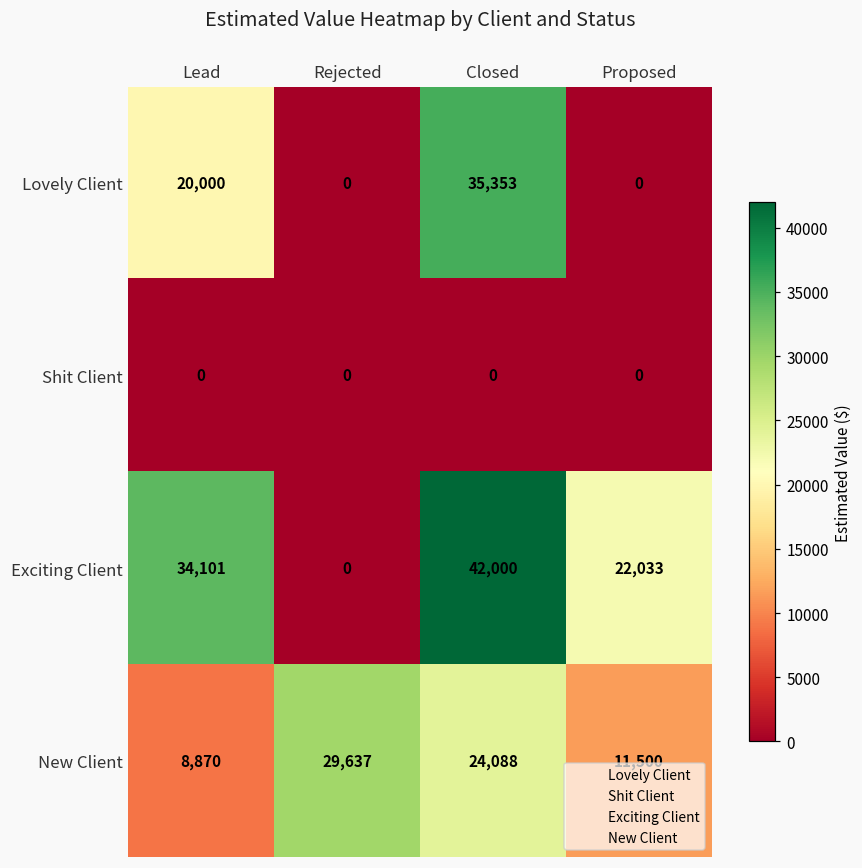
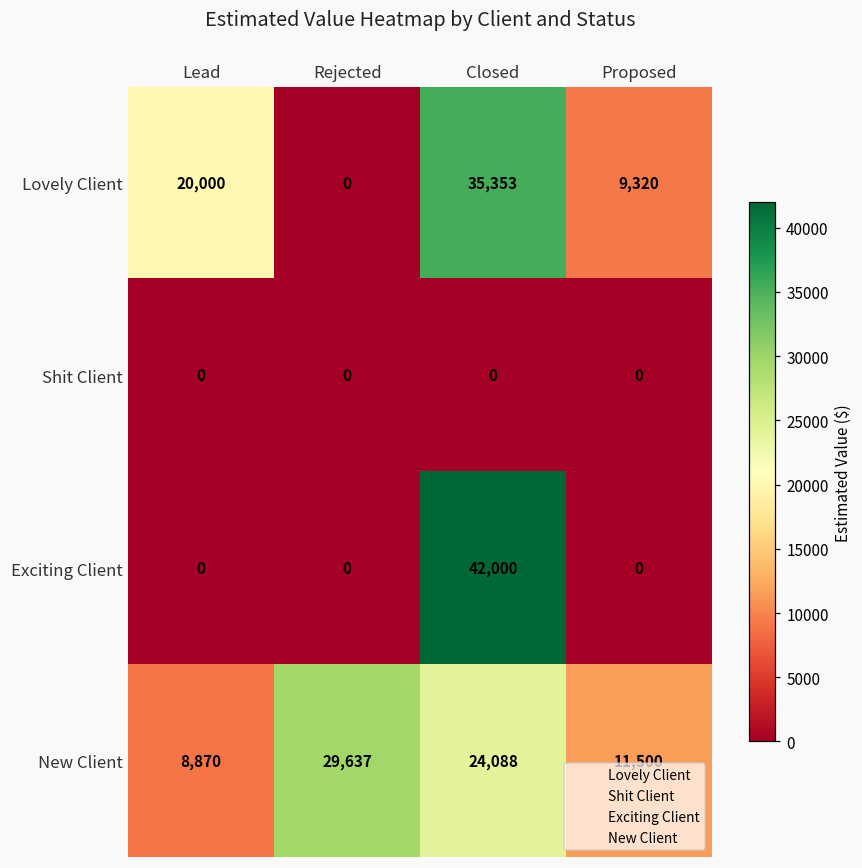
  {
    "Lovely Client": {
      "Lead": "20,000",
      "Rejected": "0",
      "Closed": "35,353",
-     "Proposed": "0"
+     "Proposed": "9,320"
    },
    "Shit Client": {
      "Lead": "0",
      "Rejected": "0",
      "Closed": "0",
      "Proposed": "0"
    },
    "Exciting Client": {
-     "Lead": "34,101",
+     "Lead": "0",
      "Rejected": "0",
      "Closed": "42,000",
-     "Proposed": "22,033"
+     "Proposed": "0"
    },
    "New Client": {
      "Lead": "8,870",
      "Rejected": "29,637",
      "Closed": "24,088"
    }
  }
